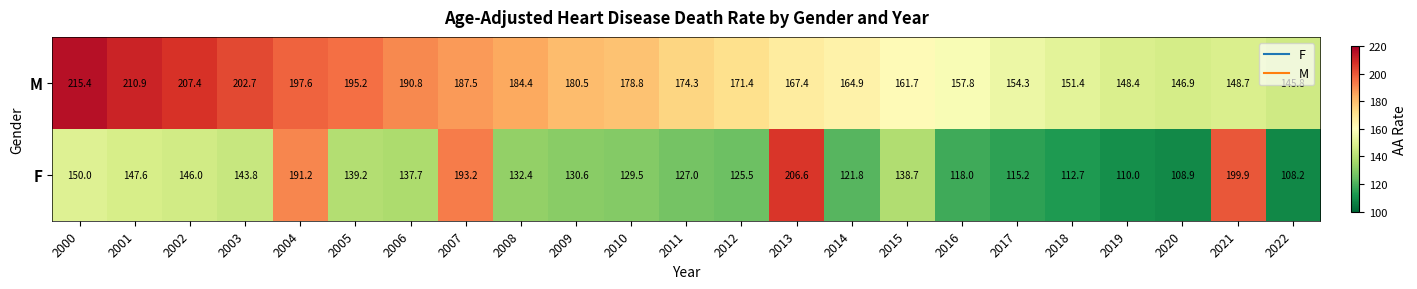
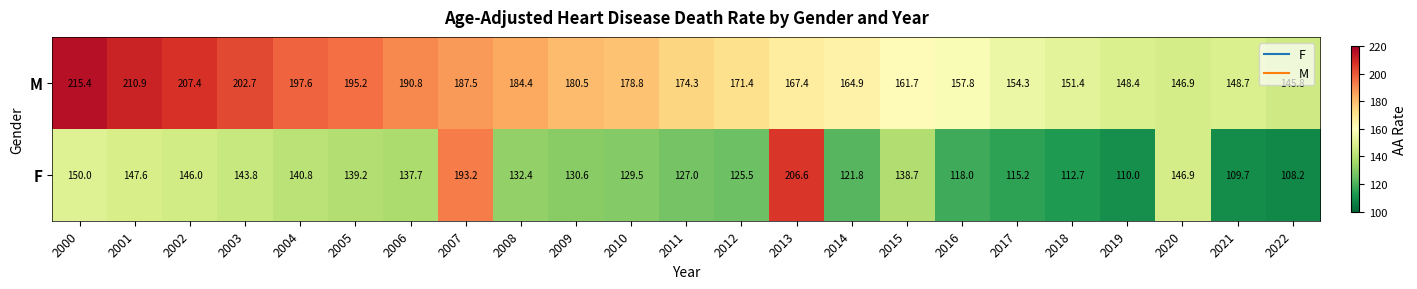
  {
    "M": {
      "2000": 215.4,
      "2001": 210.9,
      "2002": 207.4,
      "2003": 202.7,
      "2004": 197.6,
      "2005": 195.2,
      "2006": 190.8,
      "2007": 187.5,
      "2008": 184.4,
      "2009": 180.5,
      "2010": 178.8,
      "2011": 174.3,
      "2012": 171.4,
      "2013": 167.4,
      "2014": 164.9,
      "2015": 161.7,
      "2016": 157.8,
      "2017": 154.3,
      "2018": 151.4,
      "2019": 148.4,
      "2020": 146.9,
      "2021": 148.7
    },
    "F": {
      "2000": 150.0,
      "2001": 147.6,
      "2002": 146.0,
      "2003": 143.8,
-     "2004": 191.2,
+     "2004": 140.8,
      "2005": 139.2,
      "2006": 137.7,
      "2007": 193.2,
      "2008": 132.4,
      "2009": 130.6,
      "2010": 129.5,
      "2011": 127.0,
      "2012": 125.5,
      "2013": 206.6,
      "2014": 121.8,
      "2015": 138.7,
      "2016": 118.0,
      "2017": 115.2,
      "2018": 112.7,
      "2019": 110.0,
-     "2020": 108.9,
-     "2021": 199.9,
+     "2020": 146.9,
+     "2021": 109.7,
      "2022": 108.2
    }
  }
